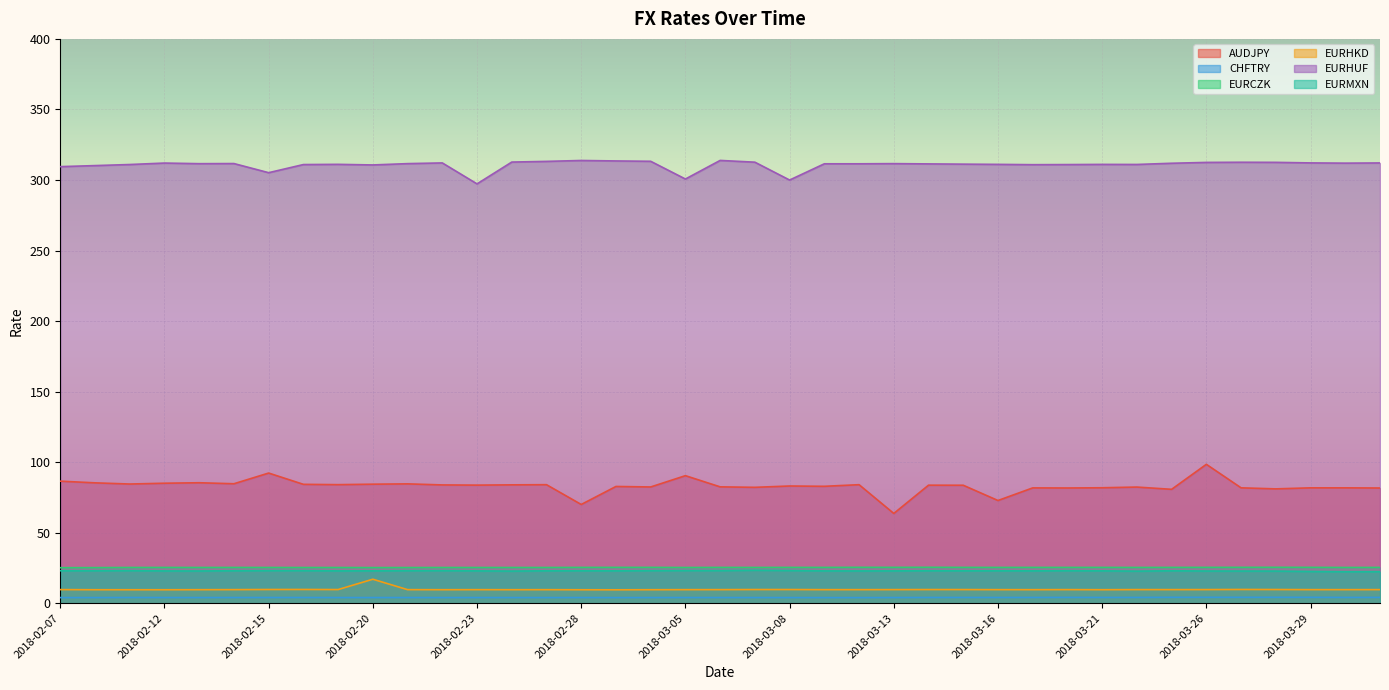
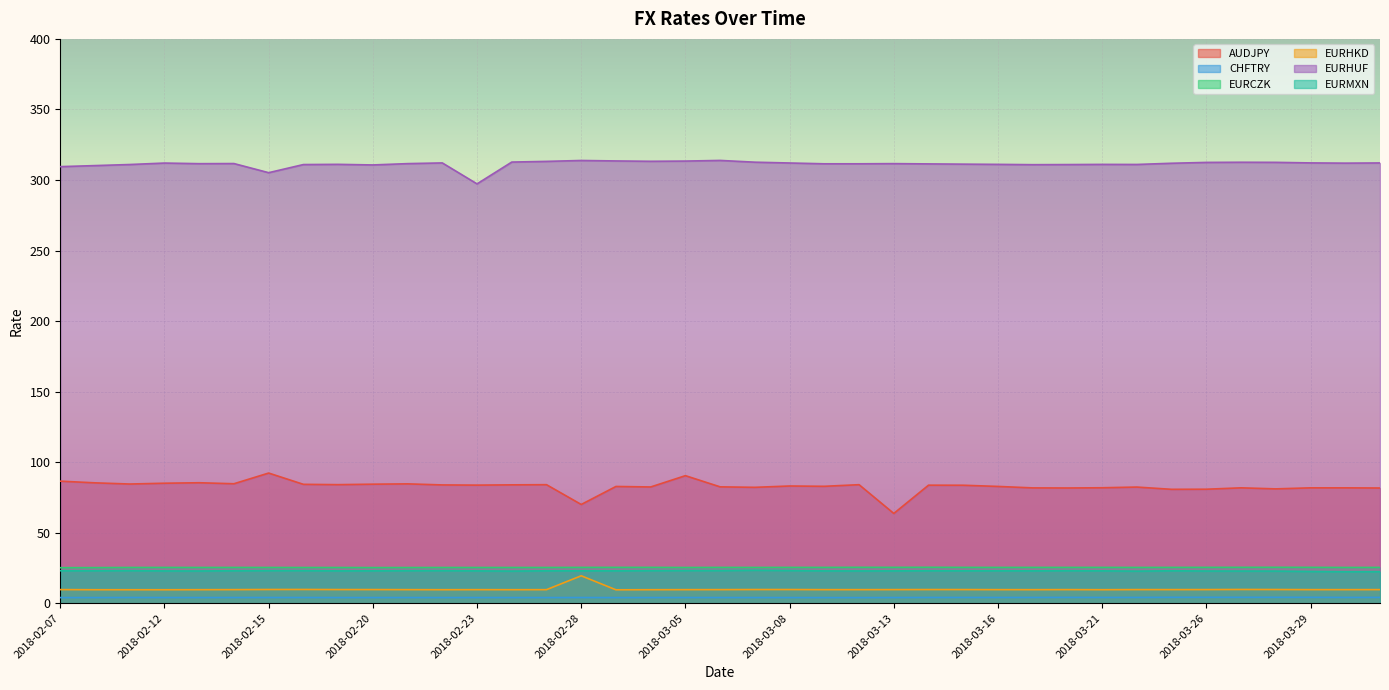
  {
    "AUDJPY": {
      "2018-02-07": 87,
      "2018-02-12": 85,
      "2018-02-15": 92,
      "2018-02-20": 84,
      "2018-02-23": 84,
      "2018-02-28": 70,
      "2018-03-05": 90,
      "2018-03-08": 83,
      "2018-03-13": 64,
-     "2018-03-16": 73,
+     "2018-03-16": 83,
      "2018-03-21": 82,
-     "2018-03-26": 98,
+     "2018-03-26": 81,
      "2018-03-29": 82
    },
    "CHFTRY": {
      "2018-02-07": 4,
      "2018-02-12": 4,
      "2018-02-15": 4,
      "2018-02-20": 4,
      "2018-02-23": 4,
      "2018-02-28": 4,
      "2018-03-05": 4,
      "2018-03-08": 4,
      "2018-03-13": 4,
      "2018-03-16": 4,
      "2018-03-21": 4,
      "2018-03-26": 4,
      "2018-03-29": 4
    },
    "EURHKD": {
      "2018-02-07": 10,
      "2018-02-12": 10,
      "2018-02-15": 10,
-     "2018-02-20": 17,
+     "2018-02-20": 10,
      "2018-02-23": 10,
-     "2018-02-28": 10,
+     "2018-02-28": 19,
      "2018-03-05": 10,
      "2018-03-08": 10,
      "2018-03-13": 10,
      "2018-03-16": 10,
      "2018-03-21": 10,
      "2018-03-26": 10,
      "2018-03-29": 10
    },
    "EURHUF": {
      "2018-02-07": 309,
      "2018-02-12": 312,
      "2018-02-15": 305,
      "2018-02-20": 311,
      "2018-02-23": 297,
      "2018-02-28": 314,
-     "2018-03-05": 301,
-     "2018-03-08": 300,
+     "2018-03-05": 313,
+     "2018-03-08": 312,
      "2018-03-13": 312,
      "2018-03-16": 311,
      "2018-03-21": 311,
      "2018-03-26": 312,
      "2018-03-29": 312
    }
  }
